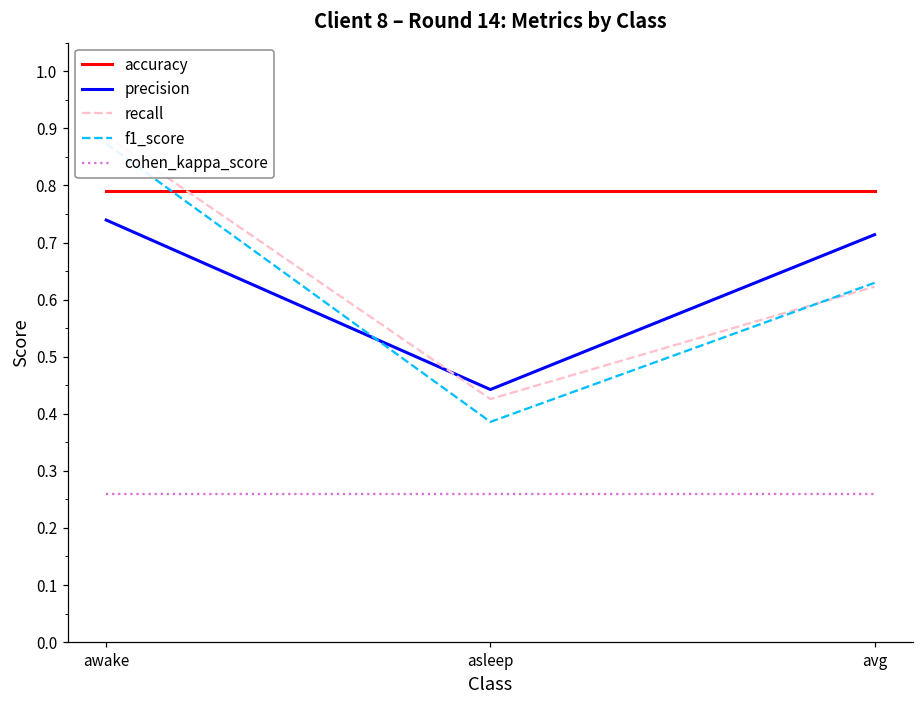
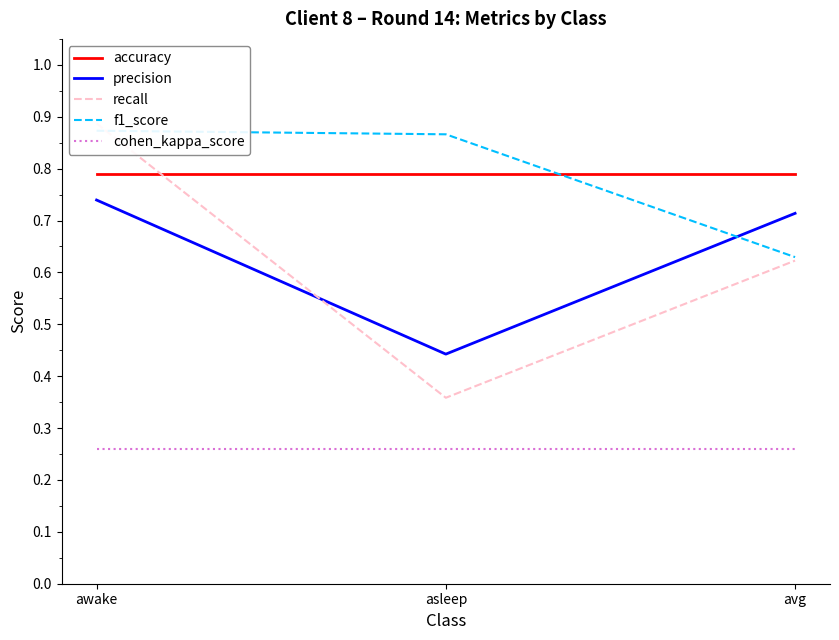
  {
    "accuracy": {
      "awake": 0.79,
      "asleep": 0.79,
      "avg": 0.79
    },
    "precision": {
      "awake": 0.74,
      "asleep": 0.44,
      "avg": 0.71
    },
    "recall": {
-     "asleep": 0.43,
+     "asleep": 0.36,
      "avg": 0.62
    },
    "f1_score": {
-     "asleep": 0.39,
+     "asleep": 0.87,
      "avg": 0.63
    },
    "cohen_kappa_score": {
      "awake": 0.26,
      "asleep": 0.26,
      "avg": 0.26
    }
  }
